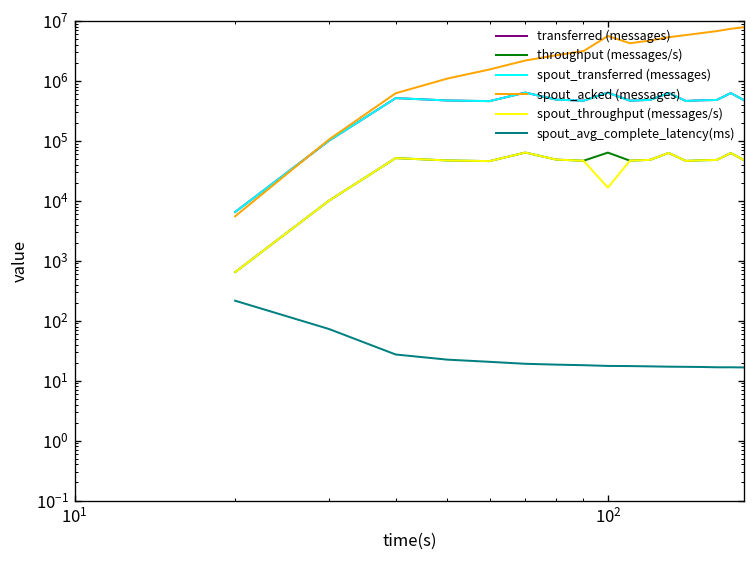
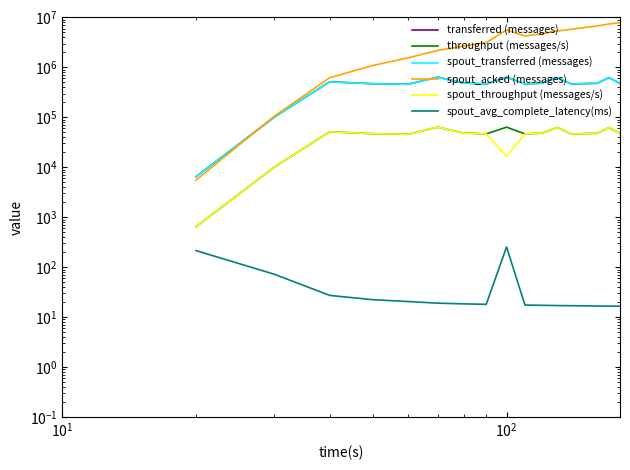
  {
    "spout_transferred (messages)": {
      "10^2": 600000
    },
    "throughput (messages/s)": {
      "10^2": 60000
    },
    "spout_acked (messages)": {
      "10^2": 6000000
    },
    "spout_throughput (messages/s)": {
      "10^2": 17000
    },
    "spout_avg_complete_latency(ms)": {
-     "10^2": 18
+     "10^2": 300
    }
  }
